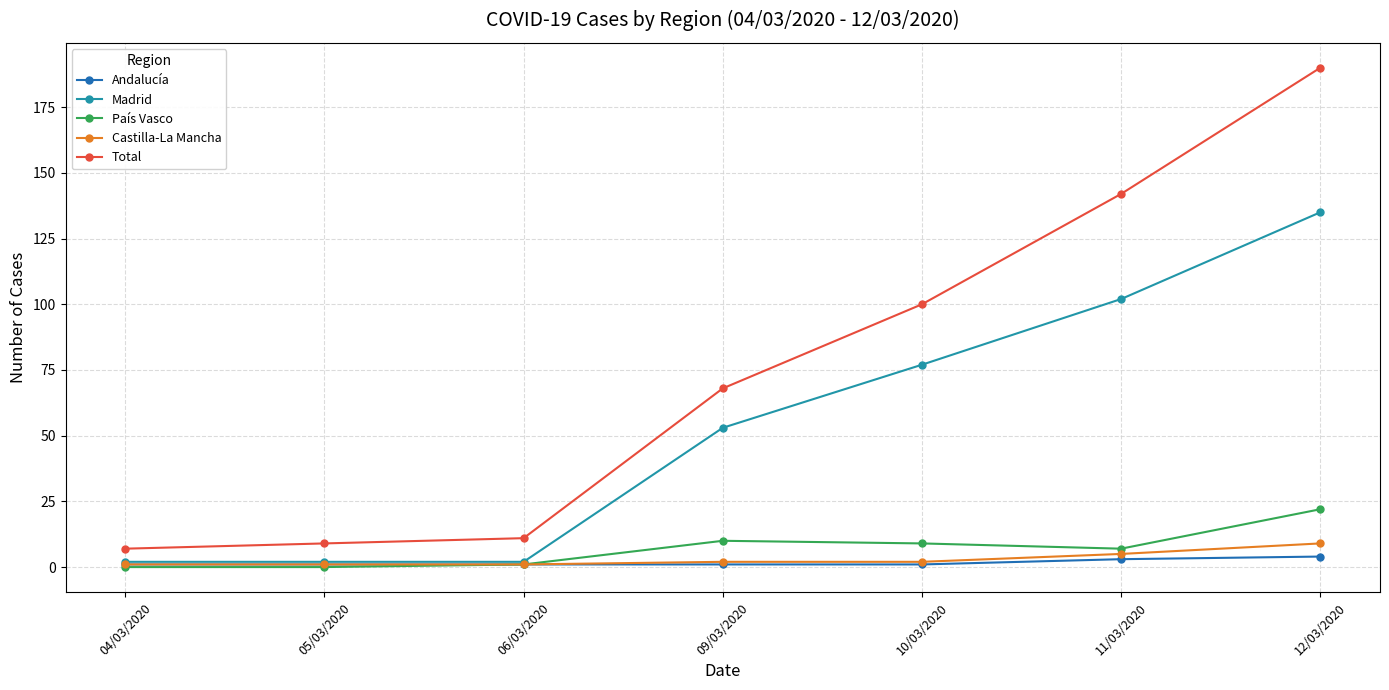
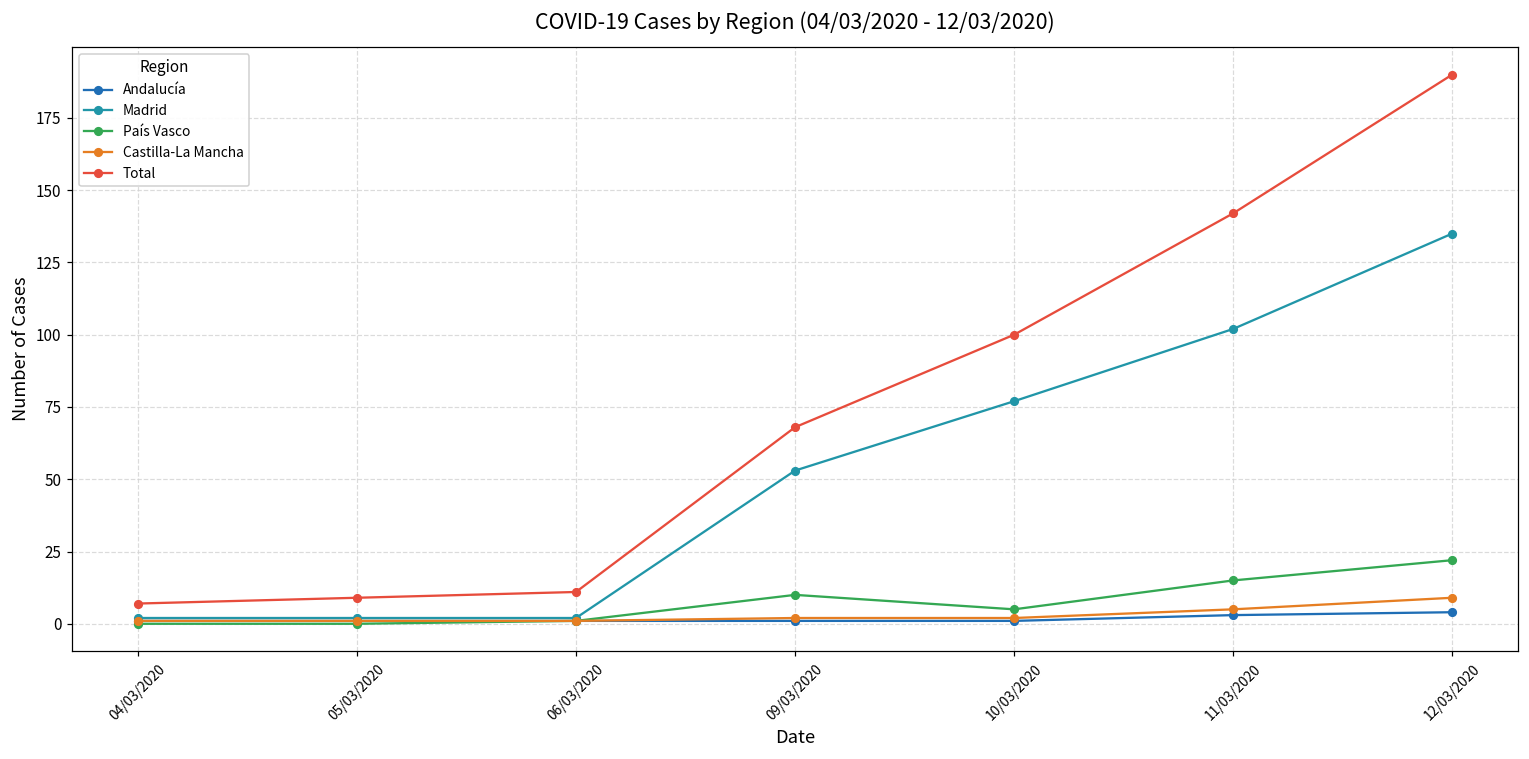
  {
    "País Vasco": {
      "04/03/2020": 0,
      "05/03/2020": 0,
      "09/03/2020": 10,
-     "10/03/2020": 9,
-     "11/03/2020": 7,
+     "10/03/2020": 5,
+     "11/03/2020": 15,
      "12/03/2020": 22
    }
  }
